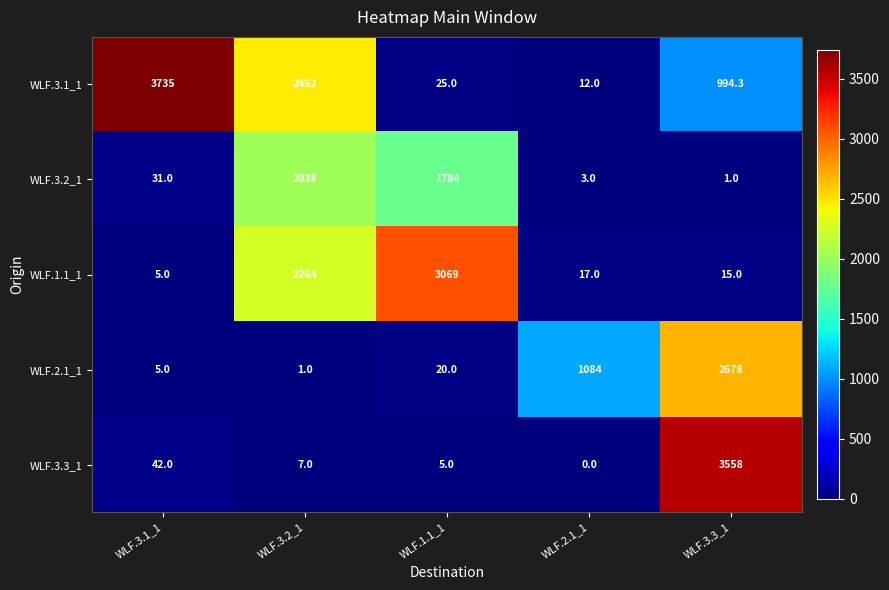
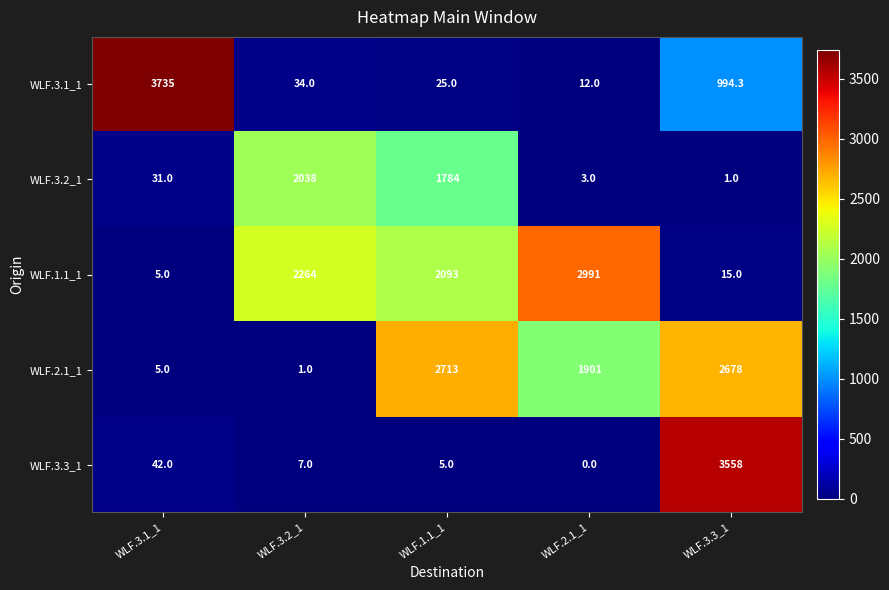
  {
    "WLF.3.1_1": {
      "WLF.3.1_1": 3735,
-     "WLF.3.2_1": 2462,
+     "WLF.3.2_1": 34.0,
      "WLF.1.1_1": 25.0,
      "WLF.2.1_1": 12.0,
      "WLF.3.3_1": 994.3
    },
    "WLF.3.2_1": {
      "WLF.3.1_1": 31.0,
      "WLF.3.2_1": 2038,
      "WLF.1.1_1": 1784,
      "WLF.2.1_1": 3.0,
      "WLF.3.3_1": 1.0
    },
    "WLF.1.1_1": {
      "WLF.3.1_1": 5.0,
      "WLF.3.2_1": 2264,
-     "WLF.1.1_1": 3069,
-     "WLF.2.1_1": 17.0,
+     "WLF.1.1_1": 2093,
+     "WLF.2.1_1": 2991,
      "WLF.3.3_1": 15.0
    },
    "WLF.2.1_1": {
      "WLF.3.1_1": 5.0,
      "WLF.3.2_1": 1.0,
-     "WLF.1.1_1": 20.0,
-     "WLF.2.1_1": 1084,
+     "WLF.1.1_1": 2713,
+     "WLF.2.1_1": 1901,
      "WLF.3.3_1": 2678
    },
    "WLF.3.3_1": {
      "WLF.3.1_1": 42.0,
      "WLF.3.2_1": 7.0,
      "WLF.1.1_1": 5.0,
      "WLF.2.1_1": 0.0,
      "WLF.3.3_1": 3558
    }
  }
